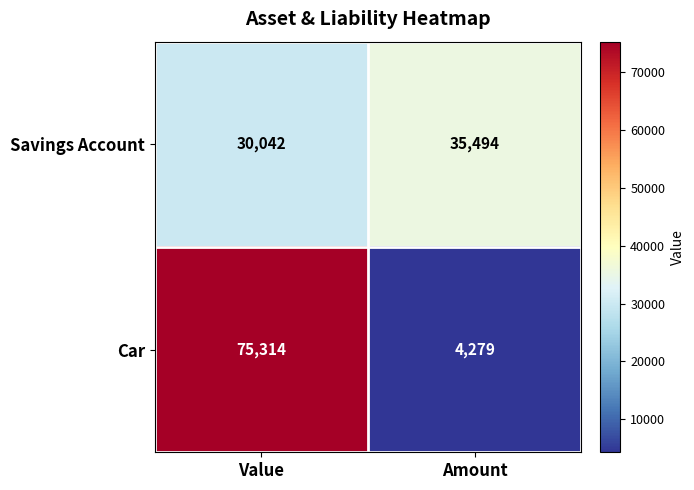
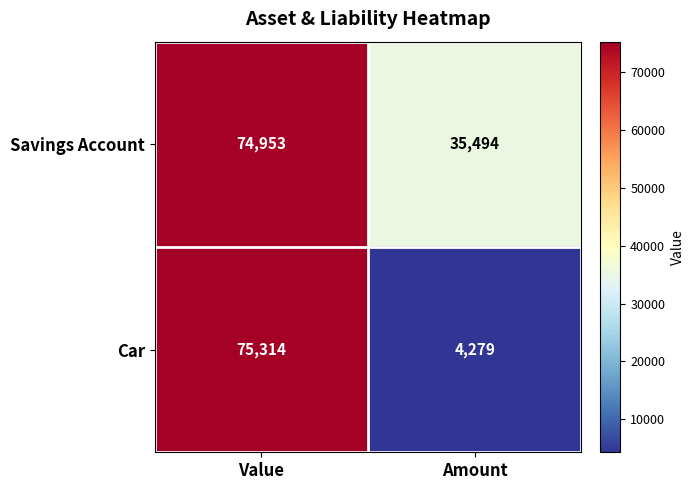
  {
    "Savings Account": {
-     "Value": "30,042",
+     "Value": "74,953",
      "Amount": "35,494"
    },
    "Car": {
      "Value": "75,314",
      "Amount": "4,279"
    }
  }
